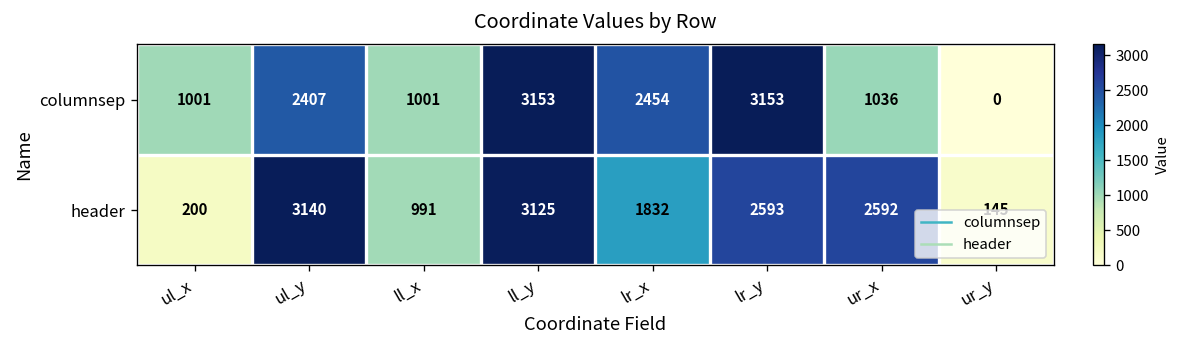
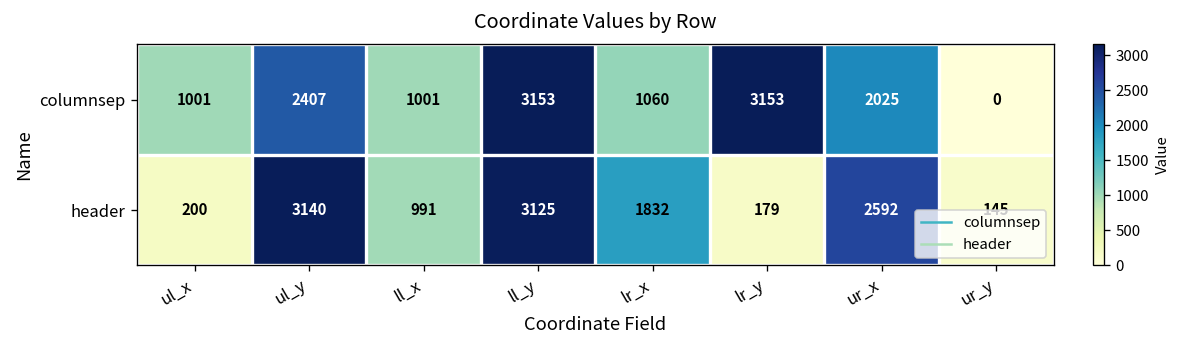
  {
    "columnsep": {
      "ul_x": 1001,
      "ul_y": 2407,
      "ll_x": 1001,
      "ll_y": 3153,
-     "lr_x": 2454,
+     "lr_x": 1060,
      "lr_y": 3153,
-     "ur_x": 1036,
+     "ur_x": 2025,
      "ur_y": 0
    },
    "header": {
      "ul_x": 200,
      "ul_y": 3140,
      "ll_x": 991,
      "ll_y": 3125,
      "lr_x": 1832,
-     "lr_y": 2593,
+     "lr_y": 179,
      "ur_x": 2592
    }
  }
